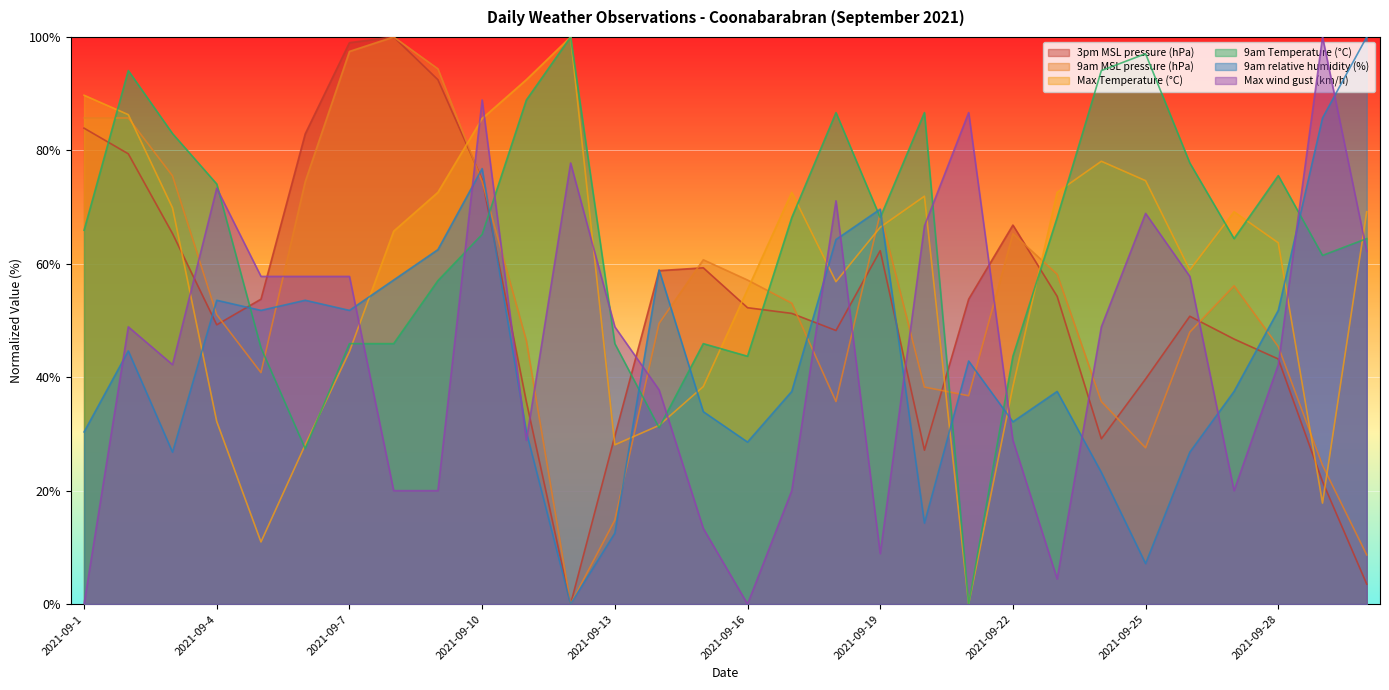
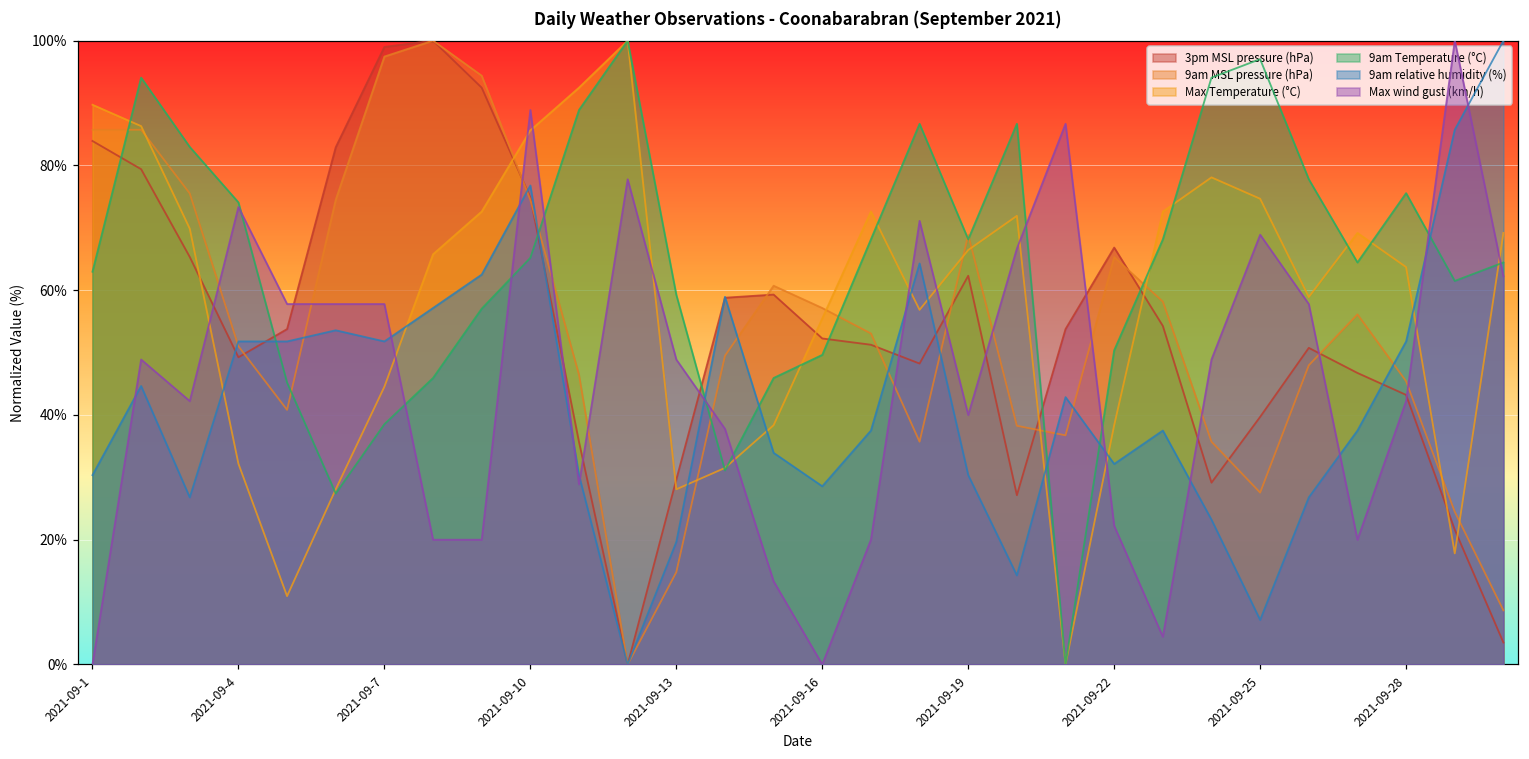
  {
    "9am Temperature (°C)": {
-     "2021-09-1": "66%",
+     "2021-09-1": "63%",
      "2021-09-4": "74%",
-     "2021-09-7": "46%",
+     "2021-09-7": "39%",
      "2021-09-10": "65%",
-     "2021-09-13": "46%",
-     "2021-09-16": "44%",
+     "2021-09-13": "59%",
+     "2021-09-16": "50%",
      "2021-09-19": "68%",
-     "2021-09-22": "44%",
+     "2021-09-22": "50%",
      "2021-09-28": "76%"
    },
    "9am relative humidity (%)": {
      "2021-09-1": "30%",
-     "2021-09-4": "54%",
+     "2021-09-4": "52%",
      "2021-09-7": "52%",
      "2021-09-10": "77%",
-     "2021-09-13": "13%",
+     "2021-09-13": "20%",
      "2021-09-16": "29%",
-     "2021-09-19": "70%",
+     "2021-09-19": "30%",
      "2021-09-22": "32%",
      "2021-09-25": "7%",
      "2021-09-28": "52%"
    },
    "Max wind gust (km/h)": {
      "2021-09-1": "0%",
      "2021-09-4": "73%",
      "2021-09-7": "58%",
      "2021-09-10": "89%",
      "2021-09-13": "49%",
      "2021-09-16": "0%",
-     "2021-09-19": "9%",
-     "2021-09-22": "29%",
+     "2021-09-19": "40%",
+     "2021-09-22": "22%",
      "2021-09-25": "69%",
      "2021-09-28": "42%"
    }
  }
